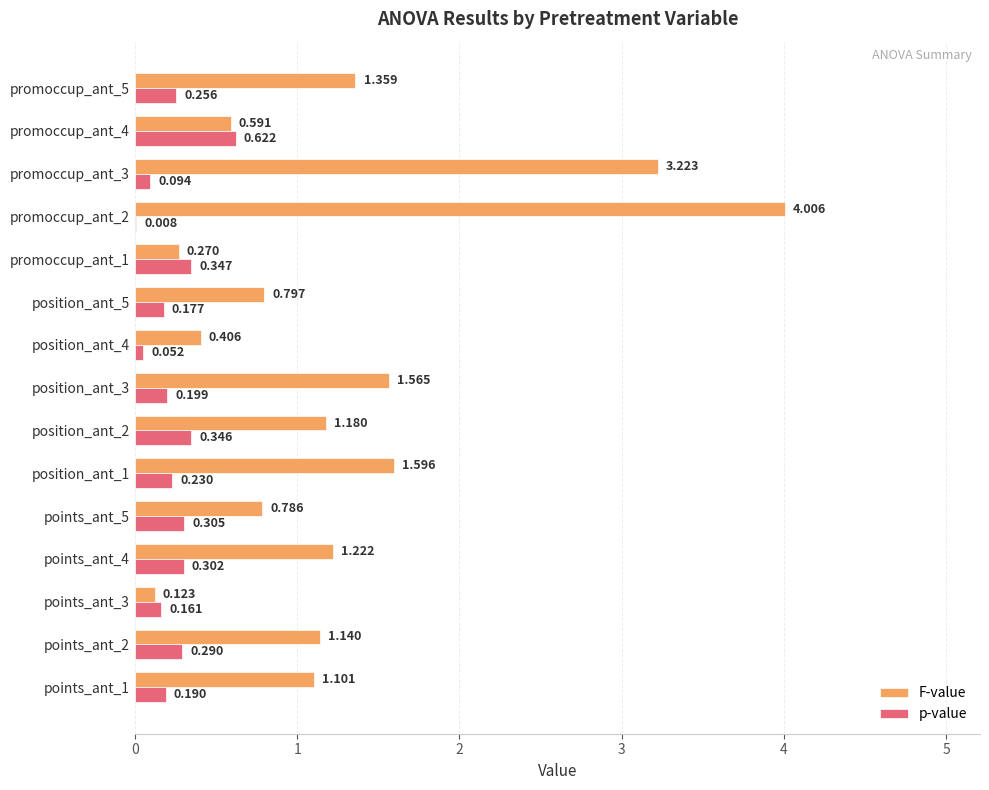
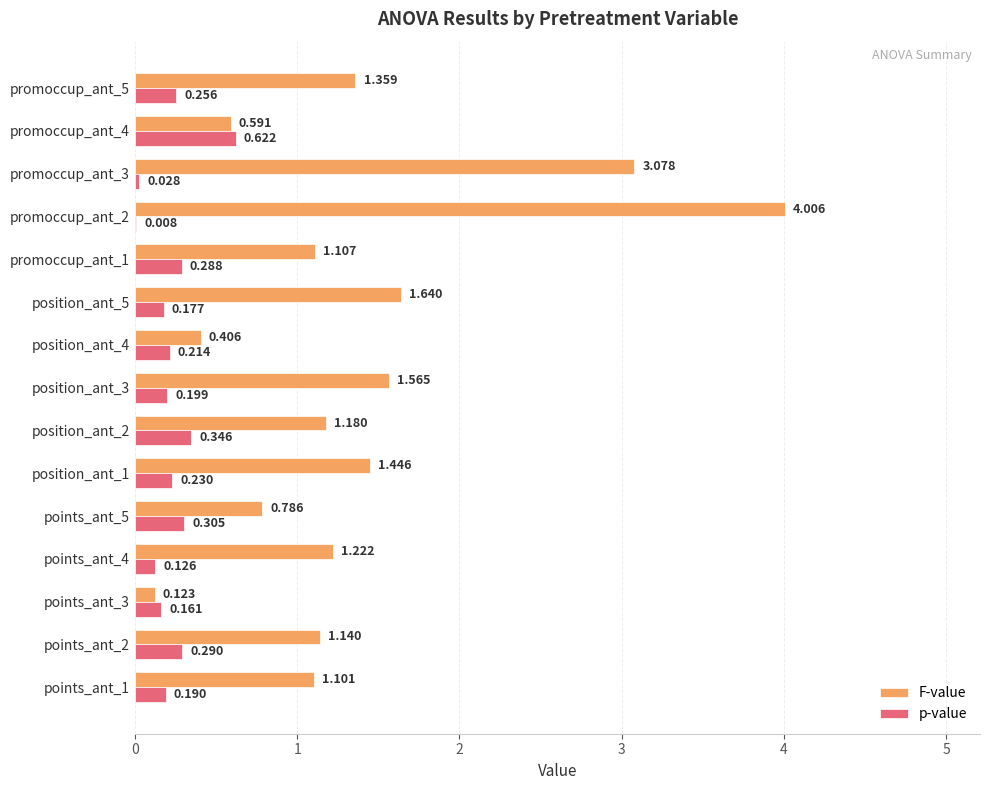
  {
    "F-value": {
      "promoccup_ant_5": 1.359,
      "promoccup_ant_4": 0.591,
-     "promoccup_ant_3": 3.223,
+     "promoccup_ant_3": 3.078,
      "promoccup_ant_2": 4.006,
-     "promoccup_ant_1": 0.270,
-     "position_ant_5": 0.797,
+     "promoccup_ant_1": 1.107,
+     "position_ant_5": 1.640,
      "position_ant_4": 0.406,
      "position_ant_3": 1.565,
      "position_ant_2": 1.180,
-     "position_ant_1": 1.596,
+     "position_ant_1": 1.446,
      "points_ant_5": 0.786,
      "points_ant_4": 1.222,
      "points_ant_3": 0.123,
      "points_ant_2": 1.140,
      "points_ant_1": 1.101
    },
    "p-value": {
      "promoccup_ant_5": 0.256,
      "promoccup_ant_4": 0.622,
-     "promoccup_ant_3": 0.094,
+     "promoccup_ant_3": 0.028,
      "promoccup_ant_2": 0.008,
-     "promoccup_ant_1": 0.347,
+     "promoccup_ant_1": 0.288,
      "position_ant_5": 0.177,
-     "position_ant_4": 0.052,
+     "position_ant_4": 0.214,
      "position_ant_3": 0.199,
      "position_ant_2": 0.346,
      "position_ant_1": 0.230,
      "points_ant_5": 0.305,
-     "points_ant_4": 0.302,
+     "points_ant_4": 0.126,
      "points_ant_3": 0.161,
      "points_ant_2": 0.290,
      "points_ant_1": 0.190
    }
  }
